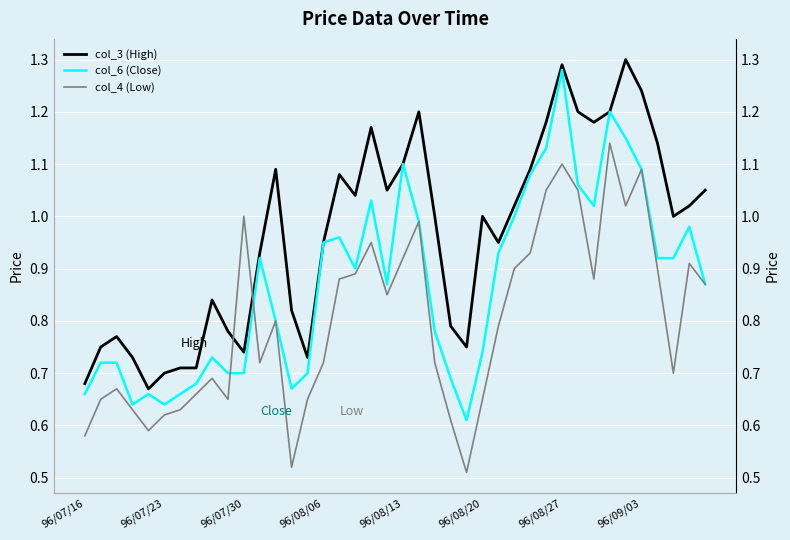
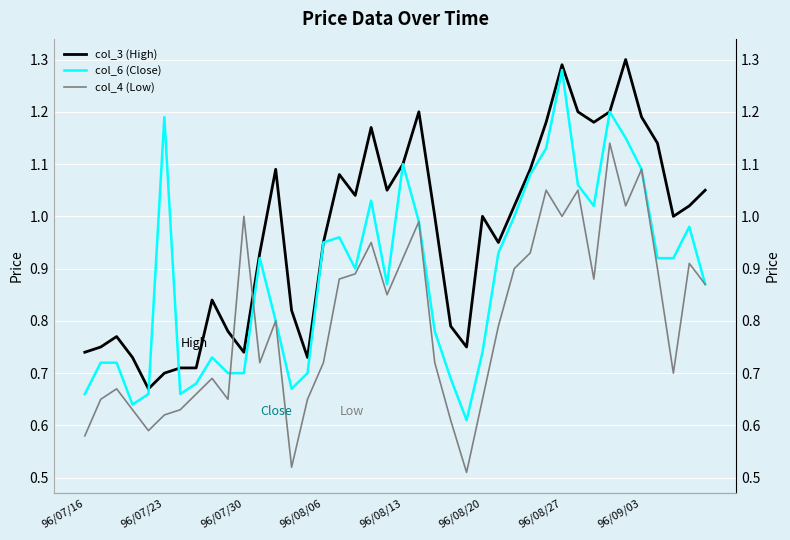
  {
    "col_3 (High)": {
-     "96/07/16": 0.68,
+     "96/07/16": 0.74,
      "96/07/23": 0.70,
      "96/07/30": 0.74,
      "96/08/20": 1.00,
      "96/08/27": 1.29,
-     "96/09/03": 1.24
+     "96/09/03": 1.19
    },
    "col_6 (Close)": {
      "96/07/16": 0.66,
-     "96/07/23": 0.64,
+     "96/07/23": 1.19,
      "96/07/30": 0.70,
      "96/08/20": 0.74,
      "96/08/27": 1.28
    },
    "col_4 (Low)": {
      "96/07/16": 0.58,
      "96/07/23": 0.62,
      "96/07/30": 1.0,
      "96/08/06": 0.72,
      "96/08/13": 0.92,
      "96/08/20": 0.65,
-     "96/08/27": 1.1
+     "96/08/27": 1.0
    }
  }
